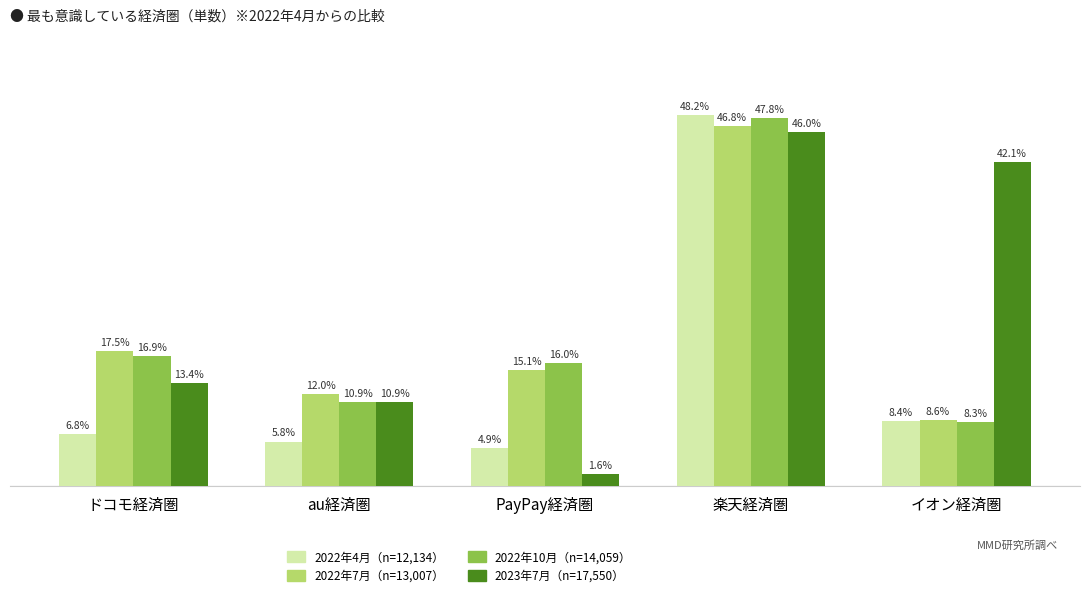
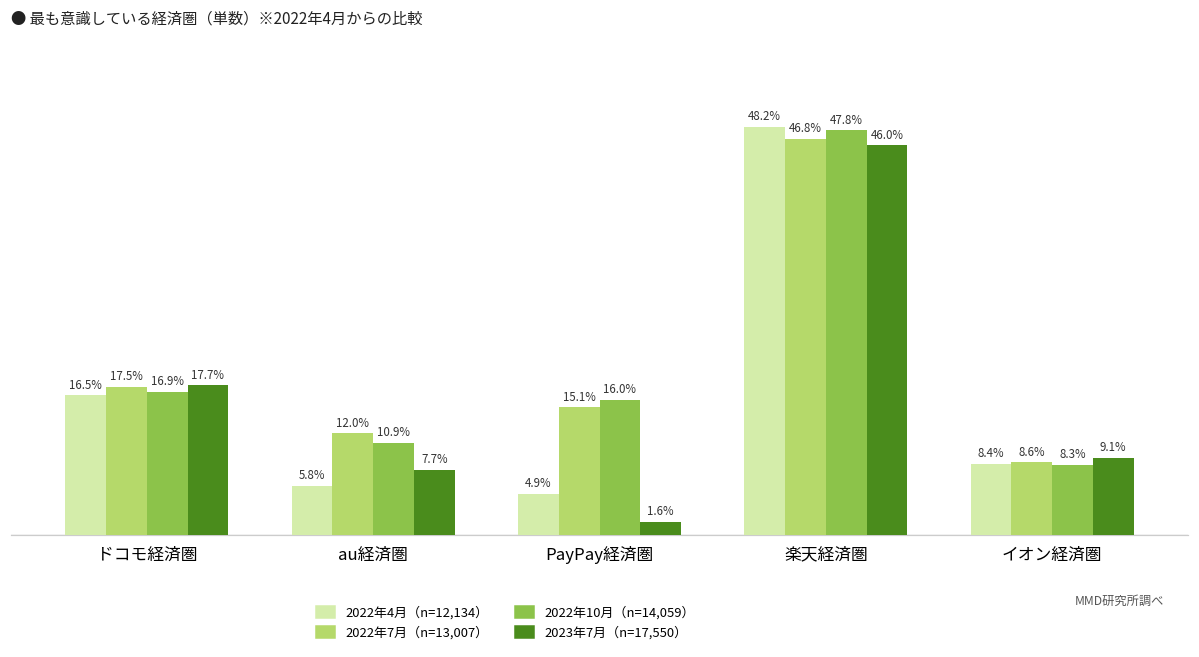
  {
    "2022年4月（n=12,134）": {
-     "ドコモ経済圏": "6.8%",
+     "ドコモ経済圏": "16.5%",
      "au経済圏": "5.8%",
      "PayPay経済圏": "4.9%",
      "楽天経済圏": "48.2%",
      "イオン経済圏": "8.4%"
    },
    "2023年7月（n=17,550）": {
-     "ドコモ経済圏": "13.4%",
-     "au経済圏": "10.9%",
+     "ドコモ経済圏": "17.7%",
+     "au経済圏": "7.7%",
      "PayPay経済圏": "1.6%",
      "楽天経済圏": "46.0%",
-     "イオン経済圏": "42.1%"
+     "イオン経済圏": "9.1%"
    }
  }
